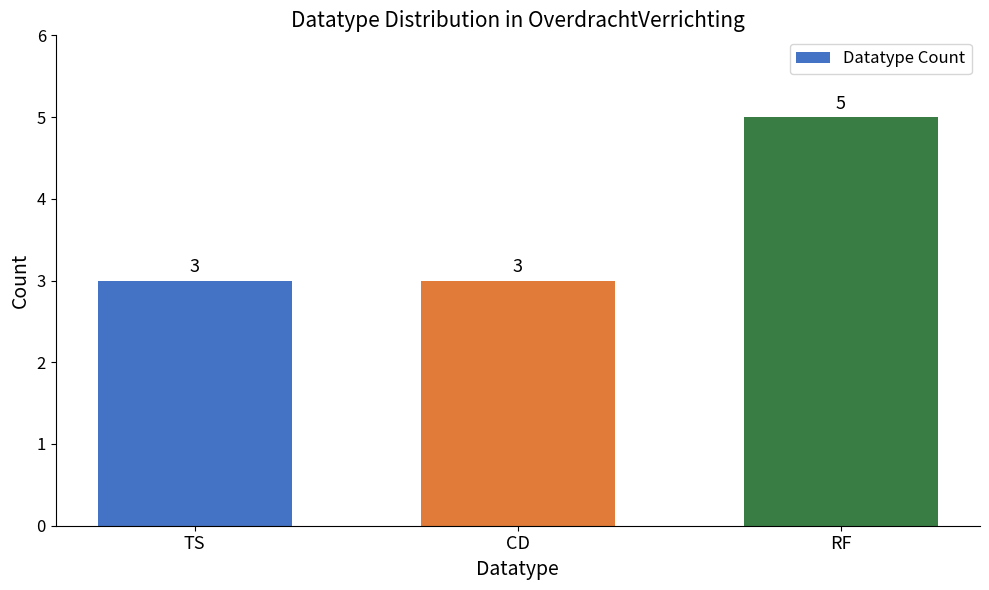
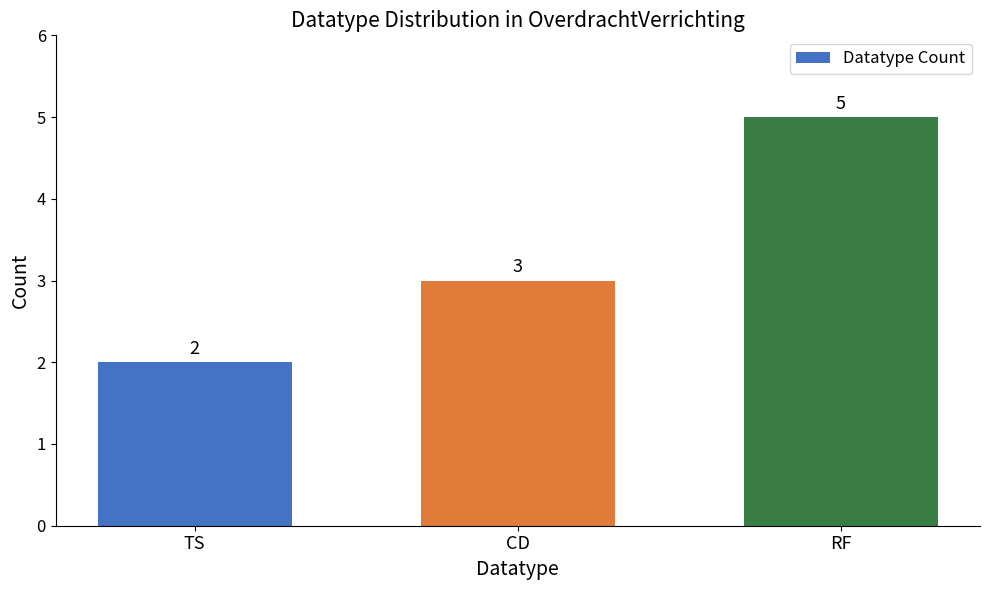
  {
-   "TS": 3,
+   "TS": 2,
    "CD": 3,
    "RF": 5
  }
